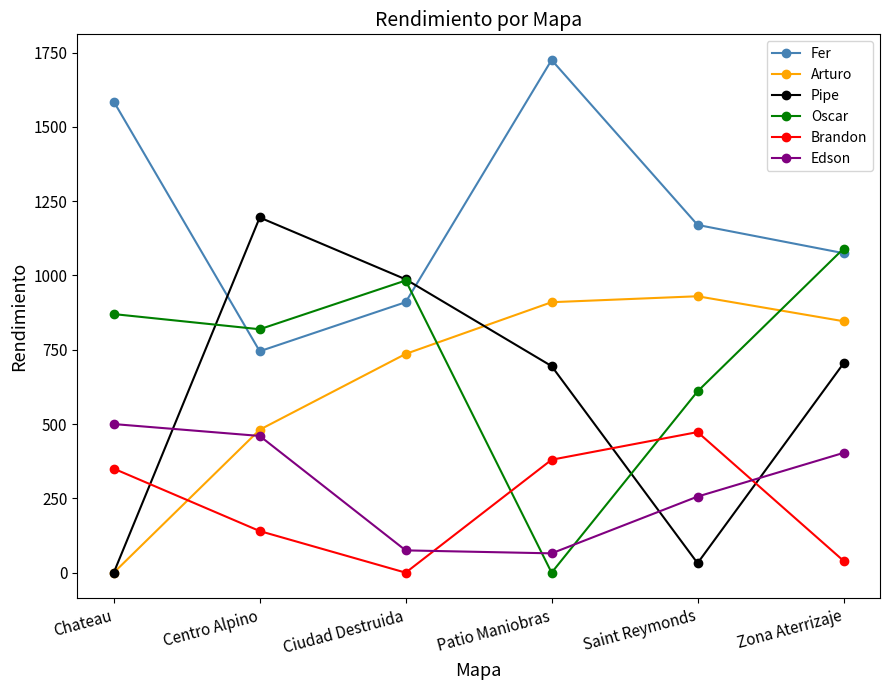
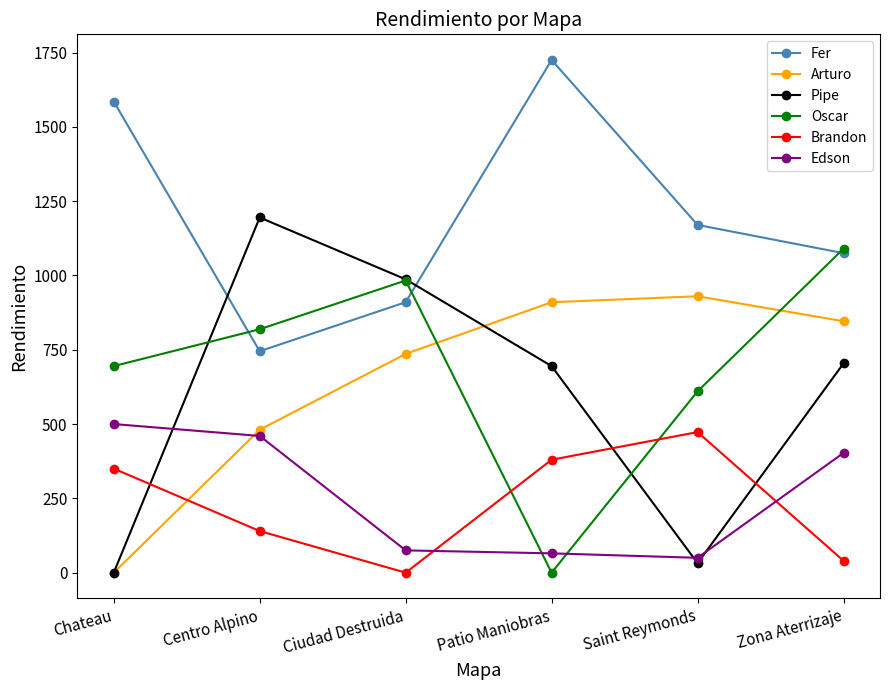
  {
    "Fer": {
      "Chateau": 1590,
      "Centro Alpino": 750,
      "Ciudad Destruida": 910,
      "Patio Maniobras": 1730,
      "Saint Reymonds": 1170,
      "Zona Aterrizaje": 1080
    },
    "Arturo": {
      "Centro Alpino": 480,
      "Ciudad Destruida": 740,
      "Patio Maniobras": 910,
      "Saint Reymonds": 930,
      "Zona Aterrizaje": 850
    },
    "Pipe": {
      "Centro Alpino": 1200,
      "Patio Maniobras": 700,
      "Saint Reymonds": 30,
      "Zona Aterrizaje": 700
    },
    "Oscar": {
-     "Chateau": 870,
+     "Chateau": 700,
      "Centro Alpino": 820,
      "Patio Maniobras": 0,
      "Saint Reymonds": 610,
      "Zona Aterrizaje": 1090
    },
    "Brandon": {
      "Chateau": 350,
      "Centro Alpino": 140,
      "Ciudad Destruida": 0,
      "Patio Maniobras": 380,
      "Saint Reymonds": 470,
      "Zona Aterrizaje": 40
    },
    "Edson": {
      "Chateau": 500,
      "Centro Alpino": 460,
      "Ciudad Destruida": 80,
      "Patio Maniobras": 70,
-     "Saint Reymonds": 260,
+     "Saint Reymonds": 50,
      "Zona Aterrizaje": 400
    }
  }
